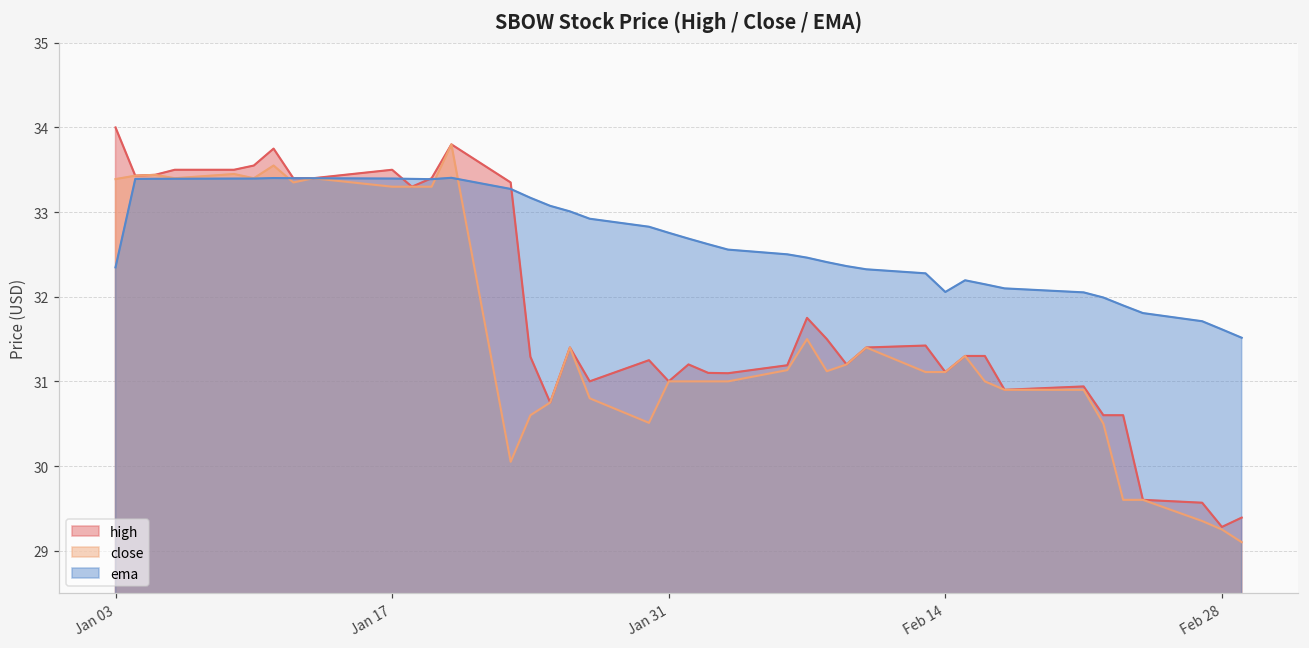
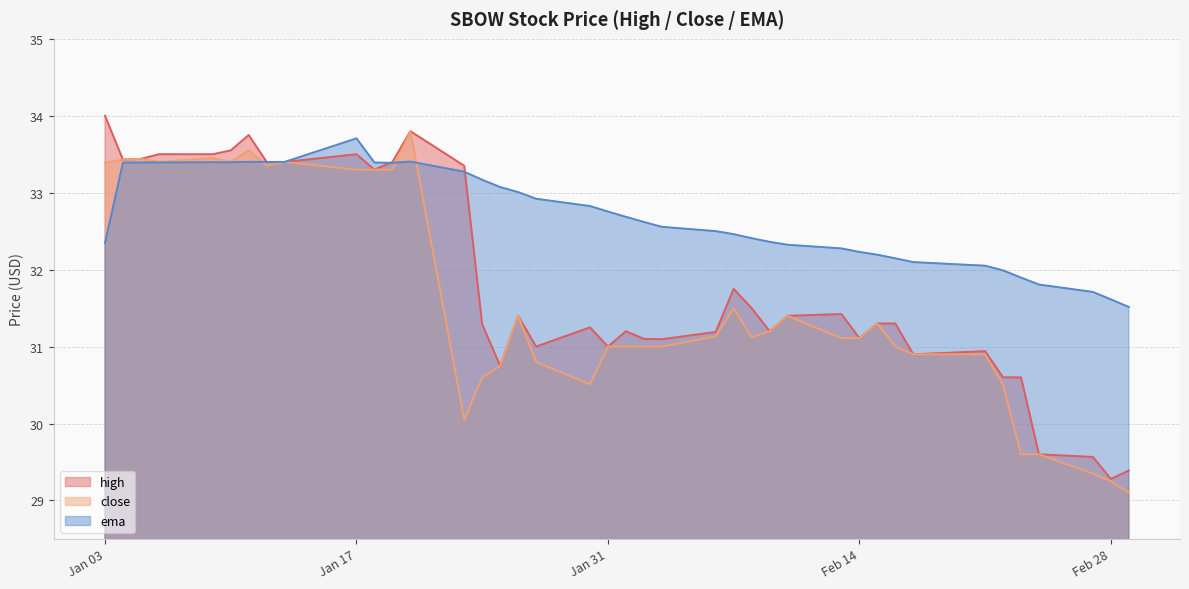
  {
    "ema": {
      "Jan 03": 32.3,
-     "Jan 17": 33.4,
+     "Jan 17": 33.7,
      "Jan 31": 32.8,
-     "Feb 14": 32.1,
+     "Feb 14": 32.2,
      "Feb 28": 31.6
    }
  }
